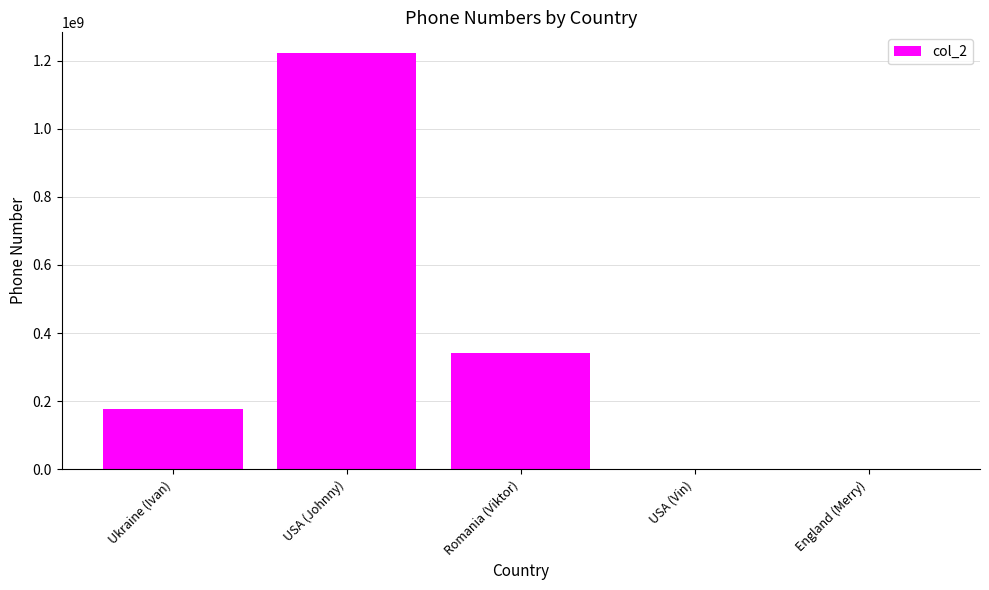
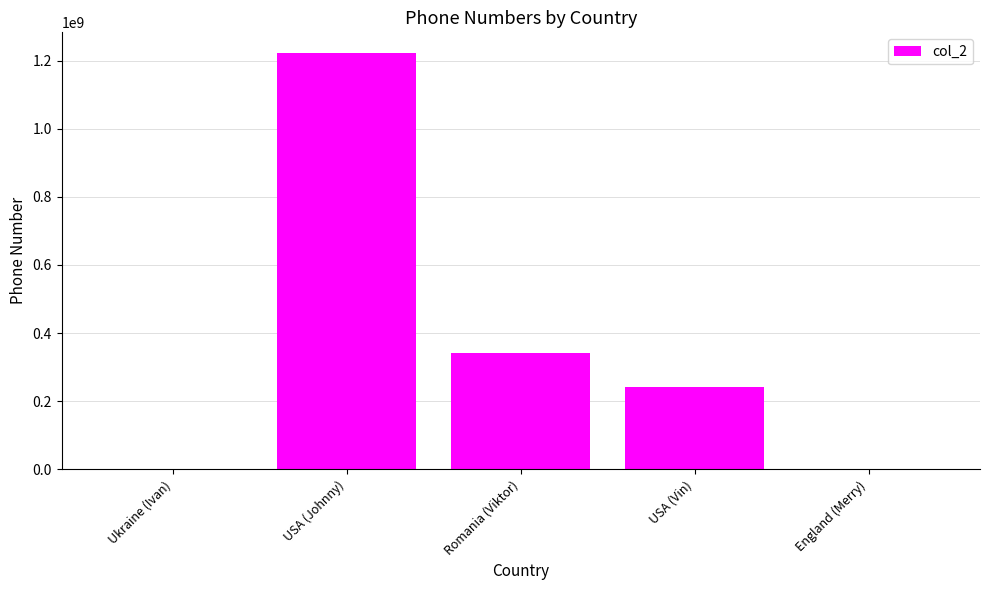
  {
-   "Ukraine (Ivan)": 180000000,
+   "Ukraine (Ivan)": 0,
    "USA (Johnny)": 1220000000,
    "Romania (Viktor)": 340000000,
-   "USA (Vin)": 0
+   "USA (Vin)": 240000000
  }
